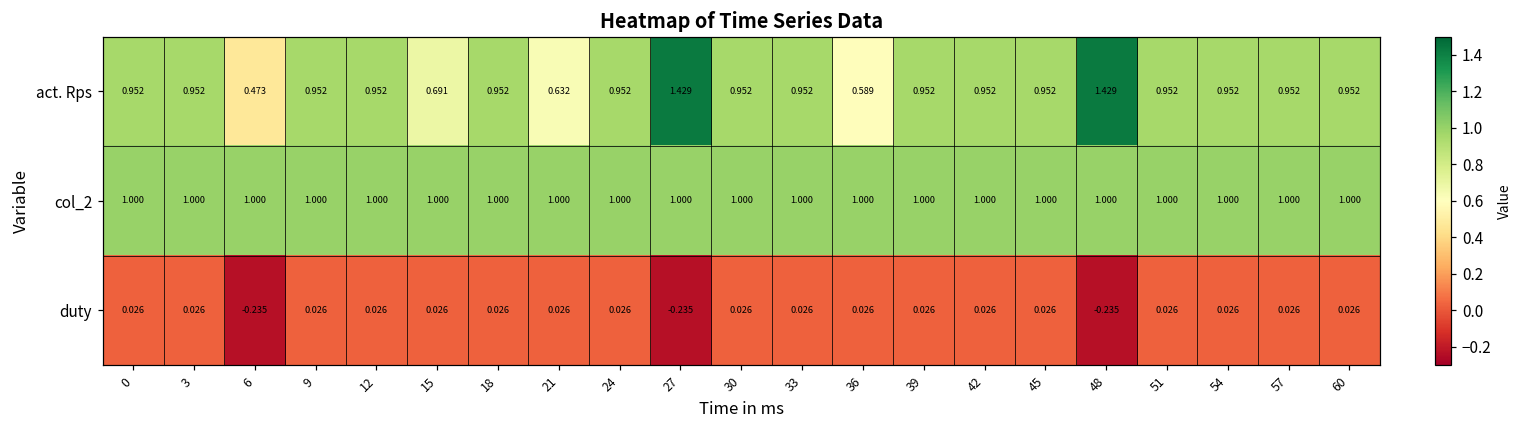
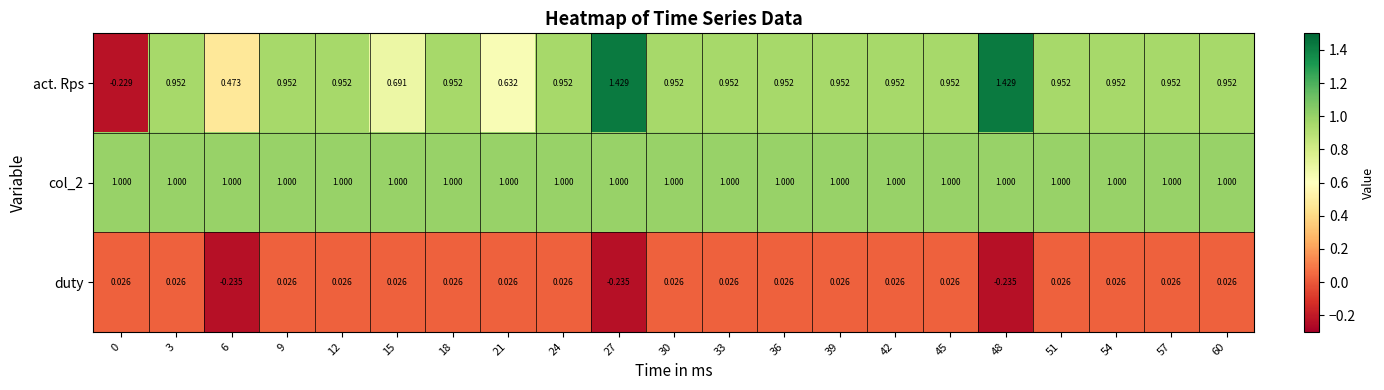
  {
    "act. Rps": {
-     "0": 0.952,
+     "0": -0.229,
      "3": 0.952,
      "6": 0.473,
      "9": 0.952,
      "12": 0.952,
      "15": 0.691,
      "18": 0.952,
      "21": 0.632,
      "24": 0.952,
      "27": 1.429,
      "30": 0.952,
      "33": 0.952,
-     "36": 0.589,
+     "36": 0.952,
      "39": 0.952,
      "42": 0.952,
      "45": 0.952,
      "48": 1.429,
      "51": 0.952,
      "54": 0.952,
      "57": 0.952,
      "60": 0.952
    },
    "col_2": {
      "0": 1.000,
      "3": 1.000,
      "6": 1.000,
      "9": 1.000,
      "12": 1.000,
      "15": 1.000,
      "18": 1.000,
      "21": 1.000,
      "24": 1.000,
      "27": 1.000,
      "30": 1.000,
      "33": 1.000,
      "36": 1.000,
      "39": 1.000,
      "42": 1.000,
      "45": 1.000,
      "48": 1.000,
      "51": 1.000,
      "54": 1.000,
      "57": 1.000,
      "60": 1.000
    },
    "duty": {
      "0": 0.026,
      "3": 0.026,
      "6": -0.235,
      "9": 0.026,
      "12": 0.026,
      "15": 0.026,
      "18": 0.026,
      "21": 0.026,
      "24": 0.026,
      "27": -0.235,
      "30": 0.026,
      "33": 0.026,
      "36": 0.026,
      "39": 0.026,
      "42": 0.026,
      "45": 0.026,
      "48": -0.235,
      "51": 0.026,
      "54": 0.026,
      "57": 0.026,
      "60": 0.026
    }
  }
